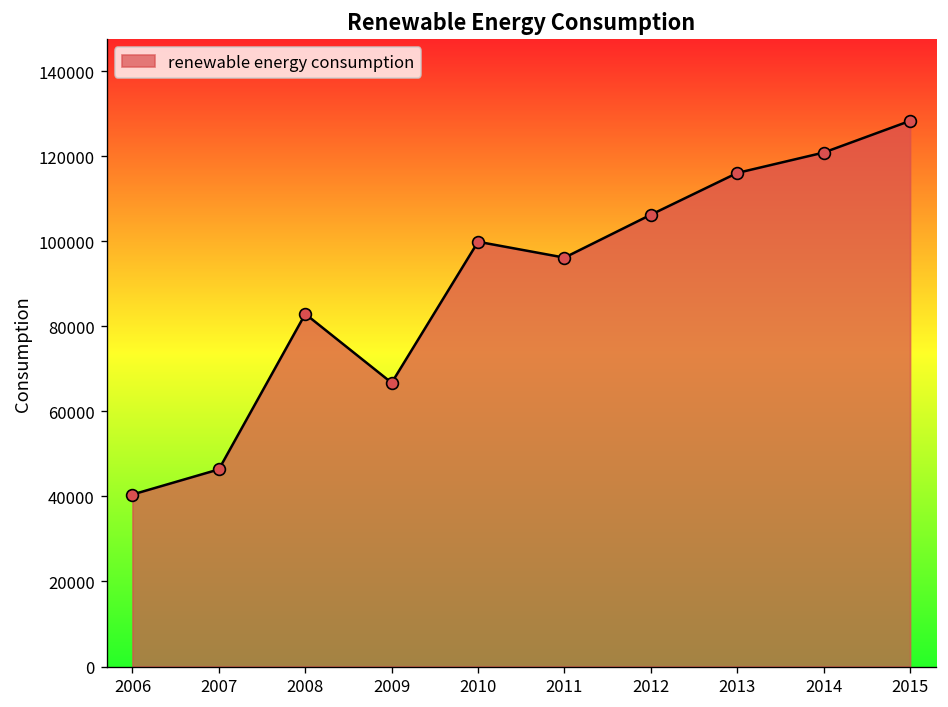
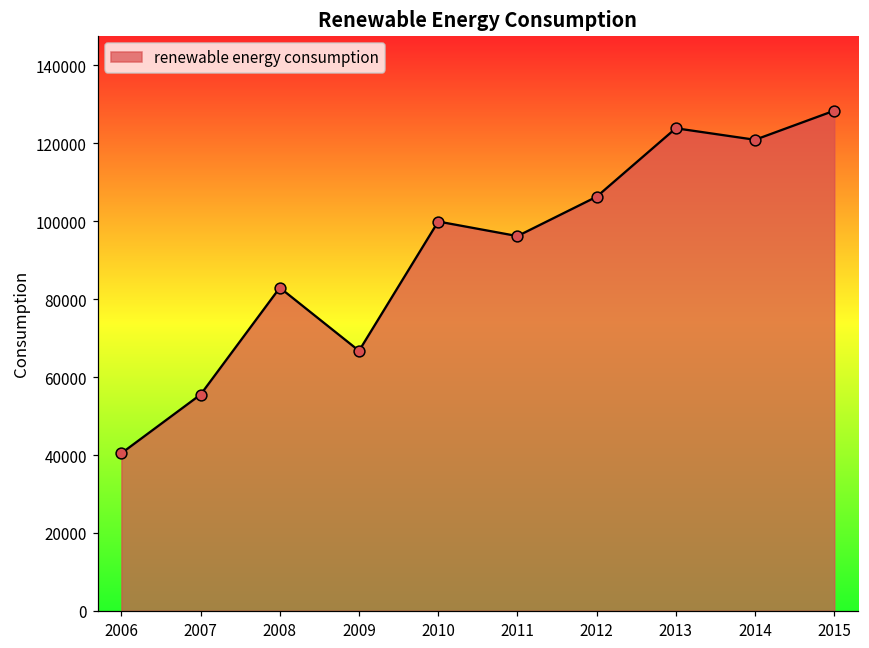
  {
    "2006": 40000,
-   "2007": 46000,
+   "2007": 56000,
    "2008": 83000,
    "2009": 67000,
    "2010": 100000,
    "2011": 96000,
    "2012": 106000,
-   "2013": 116000,
+   "2013": 124000,
    "2014": 121000,
    "2015": 128000
  }
